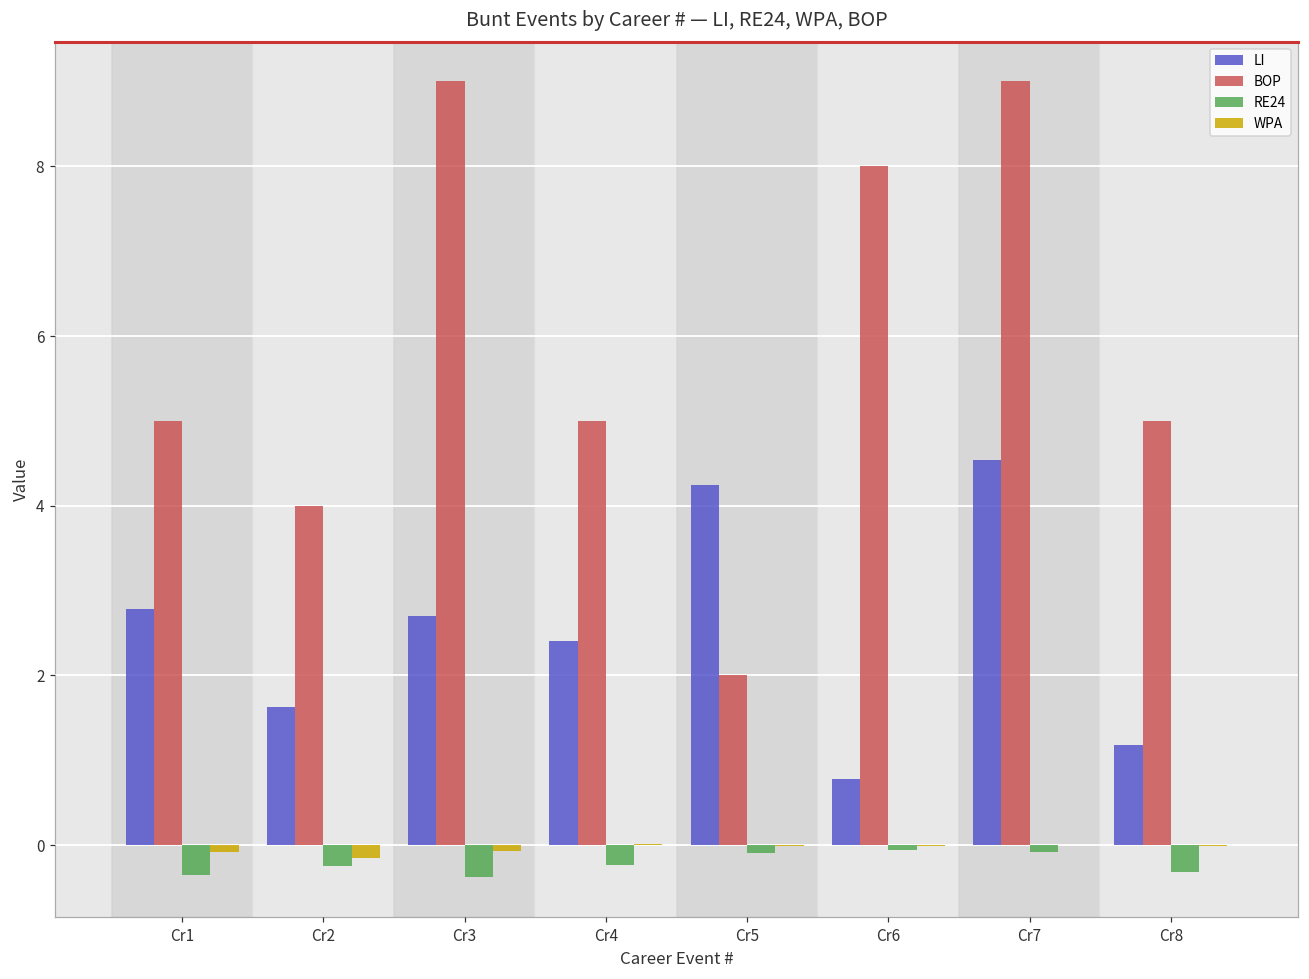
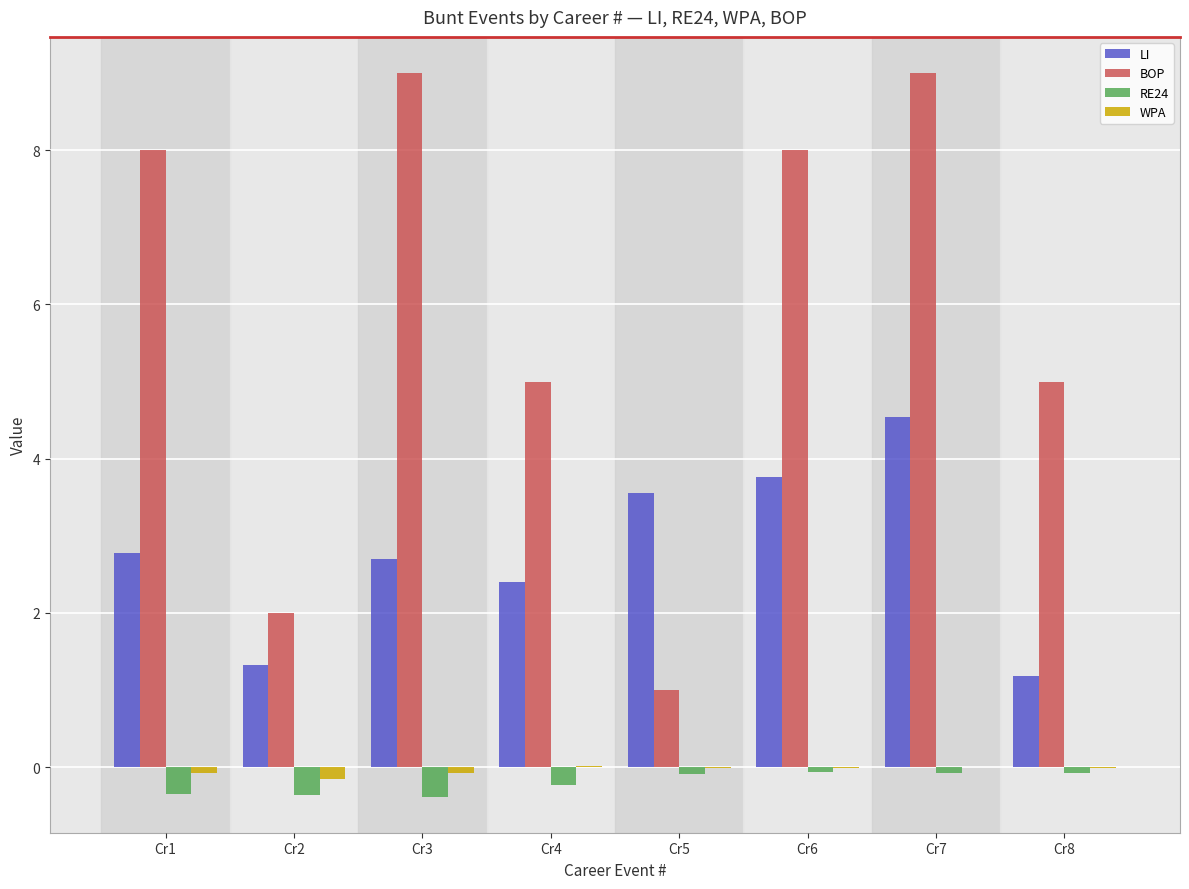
  {
    "LI": {
      "Cr1": 2.8,
-     "Cr2": 1.6,
+     "Cr2": 1.3,
      "Cr3": 2.7,
      "Cr4": 2.4,
-     "Cr5": 4.2,
-     "Cr6": 0.8,
+     "Cr5": 3.6,
+     "Cr6": 3.8,
      "Cr7": 4.5,
      "Cr8": 1.2
    },
    "BOP": {
-     "Cr1": 5,
-     "Cr2": 4,
+     "Cr1": 8,
+     "Cr2": 2,
      "Cr3": 9,
      "Cr4": 5,
-     "Cr5": 2,
+     "Cr5": 1,
      "Cr6": 8,
      "Cr7": 9,
      "Cr8": 5
    },
    "RE24": {
      "Cr1": -0.4,
-     "Cr2": -0.3,
+     "Cr2": -0.4,
      "Cr3": -0.4,
      "Cr4": -0.2,
      "Cr5": -0.1,
      "Cr6": -0.1,
      "Cr7": -0.1,
-     "Cr8": -0.3
+     "Cr8": -0.1
    },
    "WPA": {
      "Cr1": -0.1,
      "Cr2": -0.2,
      "Cr3": -0.1,
      "Cr7": 0.0
    }
  }
